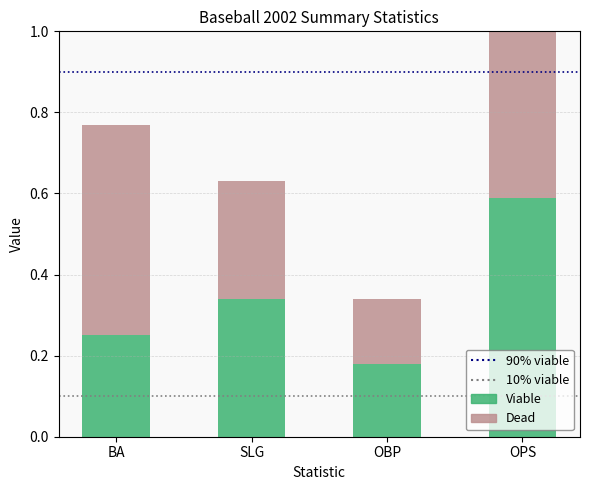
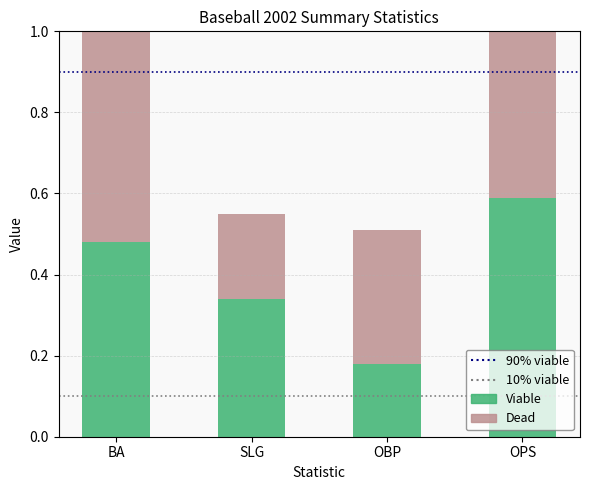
  {
    "Viable": {
-     "BA": 0.25,
+     "BA": 0.48,
      "SLG": 0.34,
      "OBP": 0.18,
      "OPS": 0.59
    },
    "Dead": {
      "BA": 0.52,
-     "SLG": 0.29,
-     "OBP": 0.16,
+     "SLG": 0.21,
+     "OBP": 0.33,
      "OPS": 0.41
    }
  }
